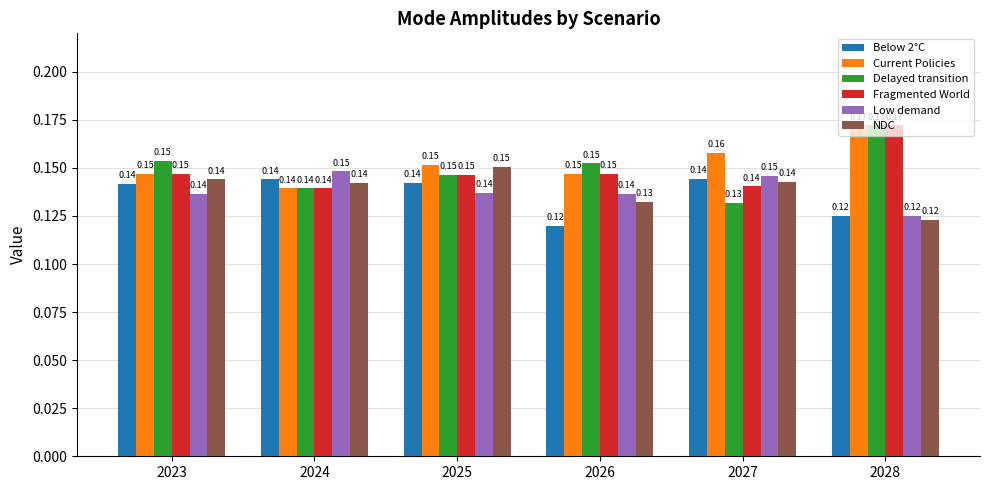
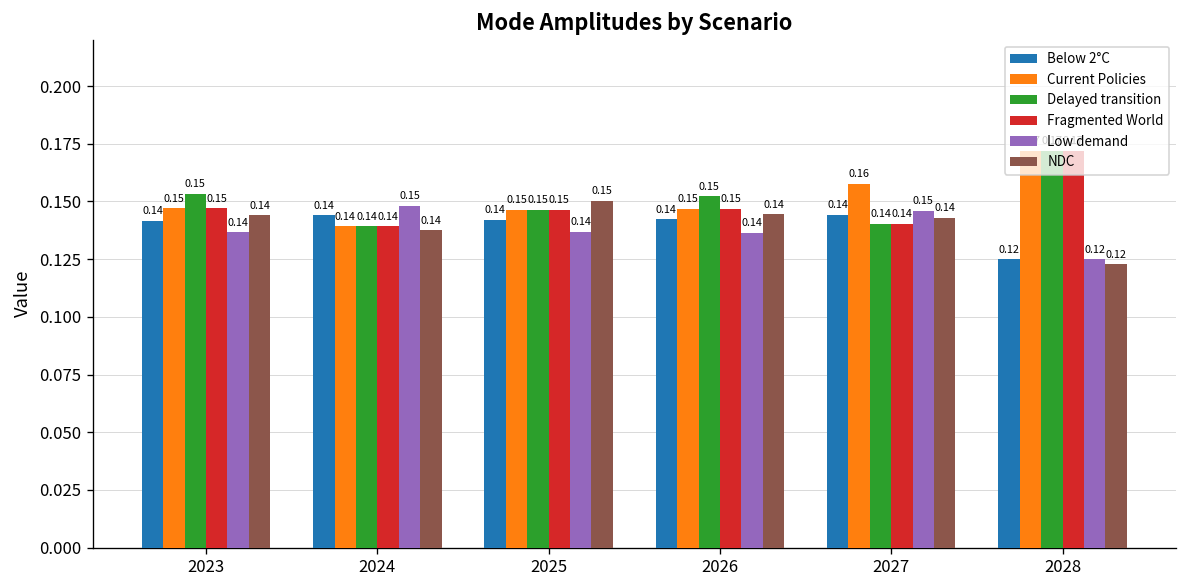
  {
    "Below 2°C": {
      "2023": 0.14,
      "2024": 0.14,
      "2025": 0.14,
-     "2026": 0.12,
+     "2026": 0.14,
      "2027": 0.14,
      "2028": 0.12
    },
    "Current Policies": {
-     "2025": 0.152
+     "2025": 0.147
    },
    "Delayed transition": {
      "2023": 0.15,
      "2024": 0.14,
      "2025": 0.15,
      "2026": 0.15,
-     "2027": 0.13
+     "2027": 0.14
    },
    "Fragmented World": {
      "2023": 0.15,
      "2024": 0.14,
      "2025": 0.15,
      "2026": 0.15,
      "2027": 0.14
    },
    "Low demand": {
      "2023": 0.14,
      "2024": 0.15,
      "2025": 0.14,
      "2026": 0.14,
      "2027": 0.15,
      "2028": 0.12
    },
    "NDC": {
      "2023": 0.14,
-     "2024": 0.142,
+     "2024": 0.138,
      "2025": 0.15,
-     "2026": 0.13,
+     "2026": 0.14,
      "2027": 0.14,
      "2028": 0.12
    }
  }
